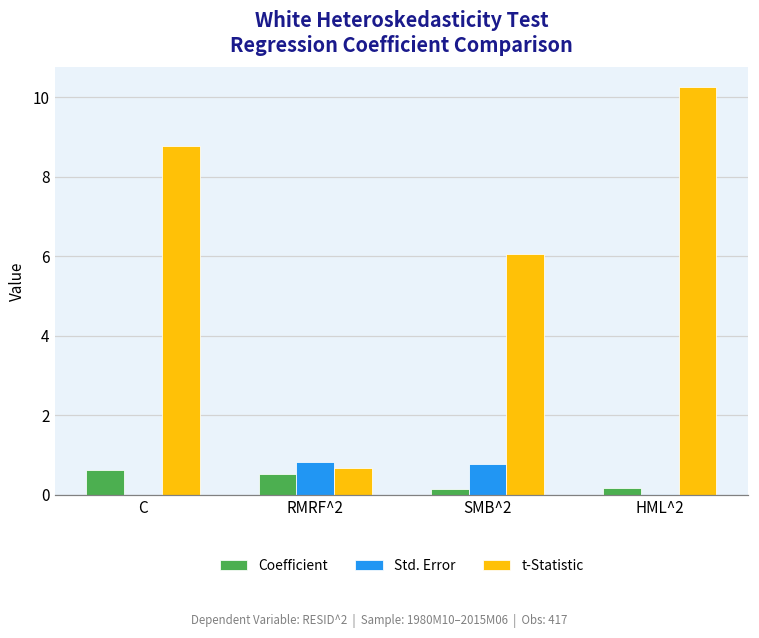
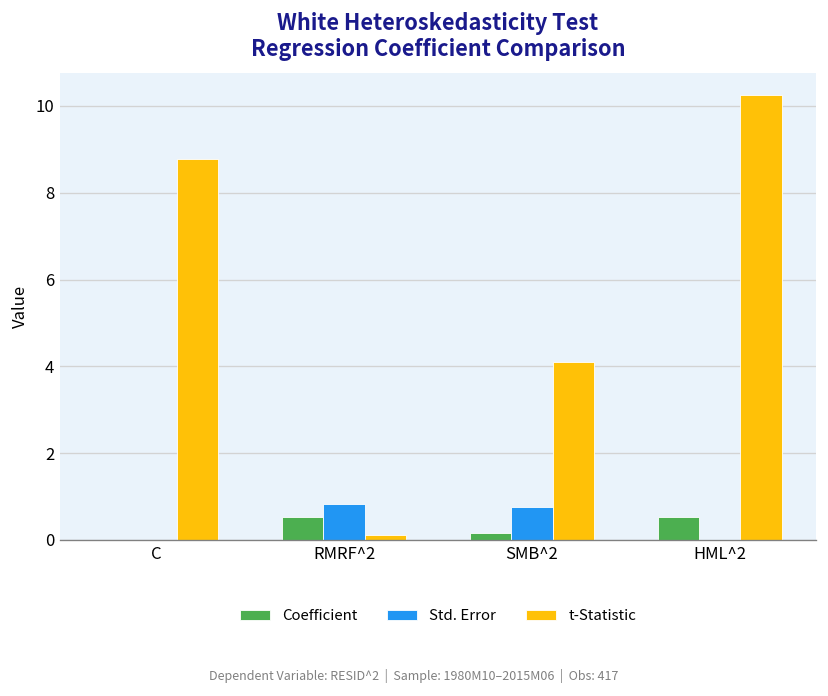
  {
    "Coefficient": {
-     "C": 0.6,
+     "C": 0.0,
      "RMRF^2": 0.5,
      "SMB^2": 0.2,
-     "HML^2": 0.2
+     "HML^2": 0.5
    },
    "Std. Error": {
      "RMRF^2": 0.8,
      "SMB^2": 0.8
    },
    "t-Statistic": {
      "C": 8.8,
-     "RMRF^2": 0.7,
-     "SMB^2": 6.1,
+     "RMRF^2": 0.1,
+     "SMB^2": 4.1,
      "HML^2": 10.2
    }
  }
